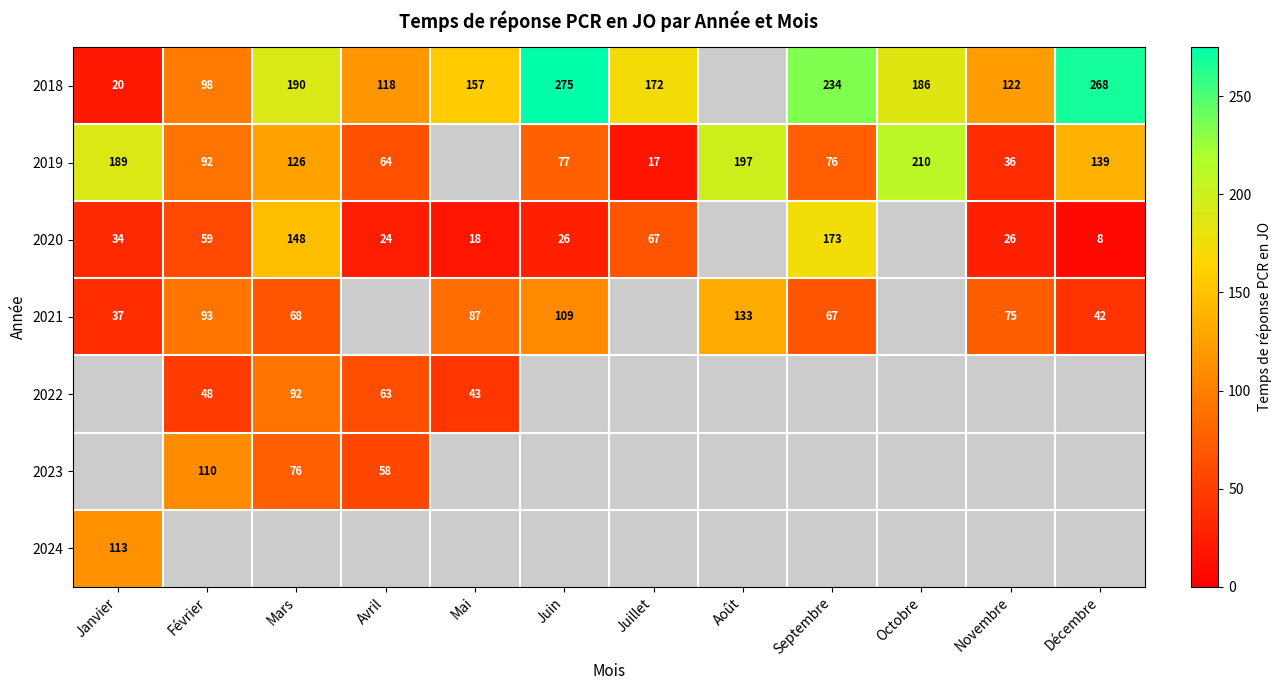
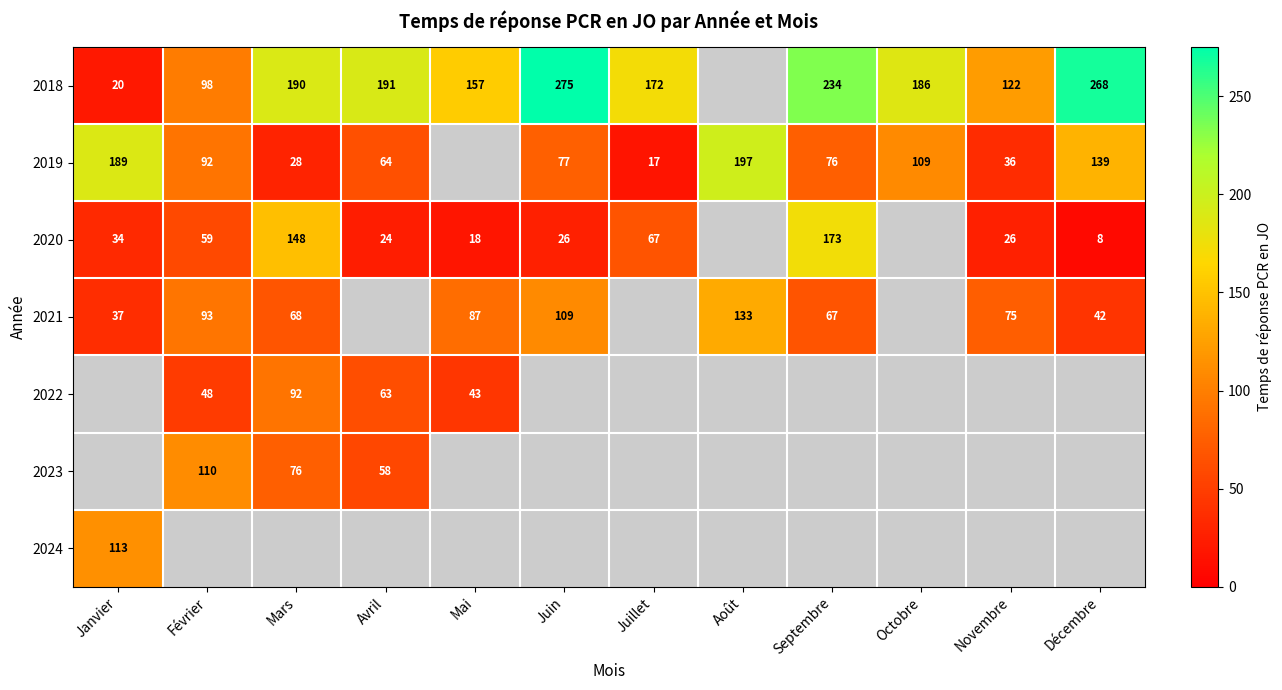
  {
    "2018": {
      "Janvier": 20,
      "Février": 98,
      "Mars": 190,
-     "Avril": 118,
+     "Avril": 191,
      "Mai": 157,
      "Juin": 275,
      "Juillet": 172,
      "Septembre": 234,
      "Octobre": 186,
      "Novembre": 122,
      "Décembre": 268
    },
    "2019": {
      "Janvier": 189,
      "Février": 92,
-     "Mars": 126,
+     "Mars": 28,
      "Avril": 64,
      "Juin": 77,
      "Juillet": 17,
      "Août": 197,
      "Septembre": 76,
-     "Octobre": 210,
+     "Octobre": 109,
      "Novembre": 36,
      "Décembre": 139
    },
    "2020": {
      "Janvier": 34,
      "Février": 59,
      "Mars": 148,
      "Avril": 24,
      "Mai": 18,
      "Juin": 26,
      "Juillet": 67,
      "Septembre": 173,
      "Novembre": 26,
      "Décembre": 8
    },
    "2021": {
      "Janvier": 37,
      "Février": 93,
      "Mars": 68,
      "Mai": 87,
      "Juin": 109,
      "Août": 133,
      "Septembre": 67,
      "Novembre": 75,
      "Décembre": 42
    },
    "2022": {
      "Février": 48,
      "Mars": 92,
      "Avril": 63,
      "Mai": 43
    },
    "2023": {
      "Février": 110,
      "Mars": 76,
      "Avril": 58
    },
    "2024": {
      "Janvier": 113
    }
  }
